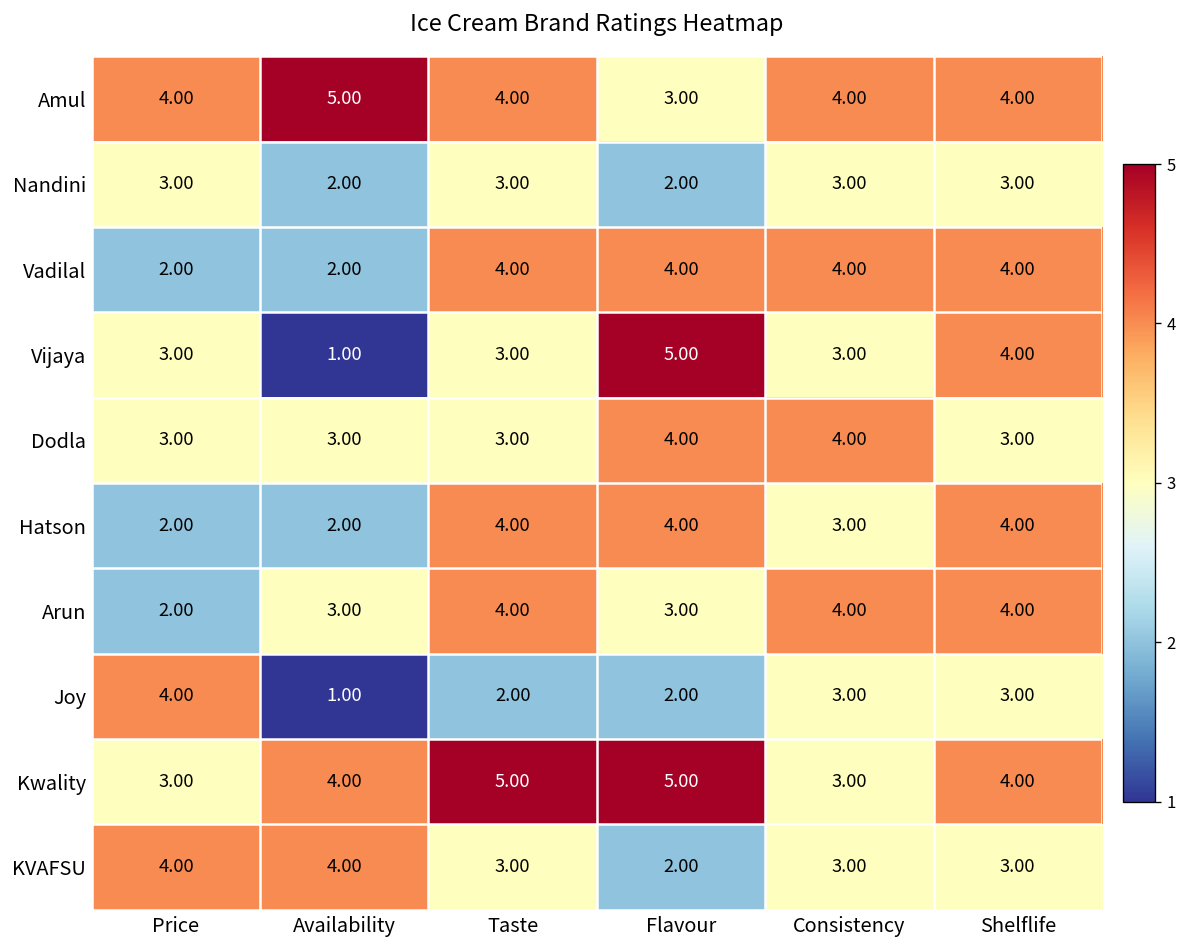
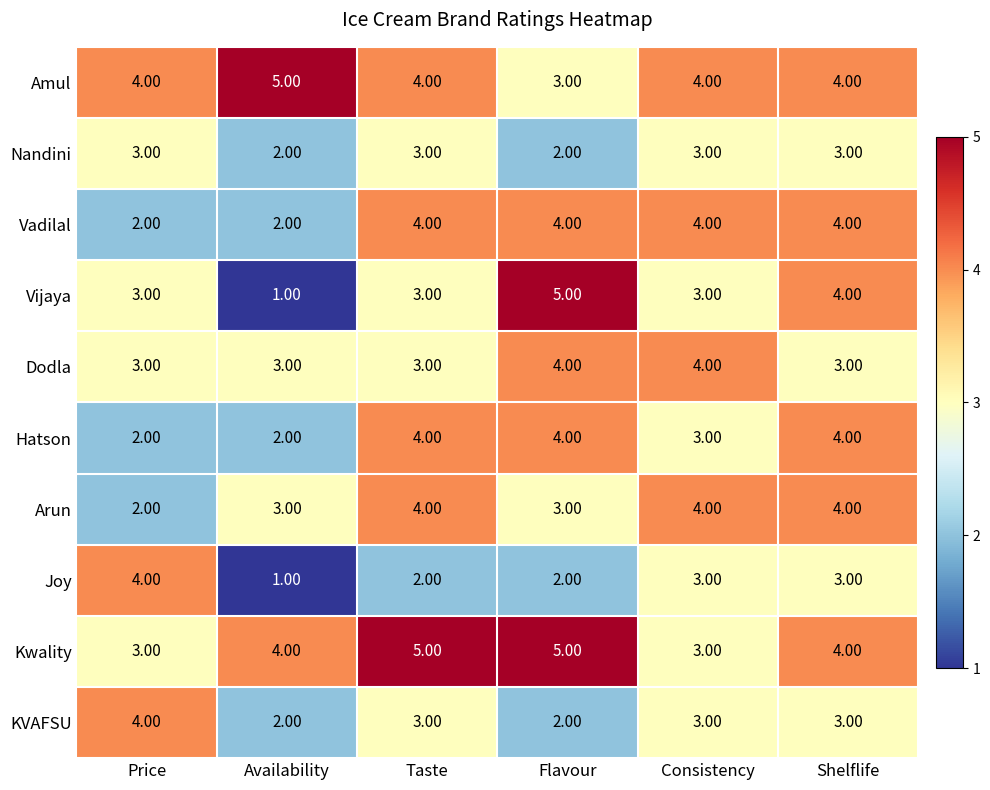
  {
    "Amul": {
      "Price": 4.00,
      "Availability": 5.00,
      "Taste": 4.00,
      "Flavour": 3.00,
      "Consistency": 4.00,
      "Shelflife": 4.00
    },
    "Nandini": {
      "Price": 3.00,
      "Availability": 2.00,
      "Taste": 3.00,
      "Flavour": 2.00,
      "Consistency": 3.00,
      "Shelflife": 3.00
    },
    "Vadilal": {
      "Price": 2.00,
      "Availability": 2.00,
      "Taste": 4.00,
      "Flavour": 4.00,
      "Consistency": 4.00,
      "Shelflife": 4.00
    },
    "Vijaya": {
      "Price": 3.00,
      "Availability": 1.00,
      "Taste": 3.00,
      "Flavour": 5.00,
      "Consistency": 3.00,
      "Shelflife": 4.00
    },
    "Dodla": {
      "Price": 3.00,
      "Availability": 3.00,
      "Taste": 3.00,
      "Flavour": 4.00,
      "Consistency": 4.00,
      "Shelflife": 3.00
    },
    "Hatson": {
      "Price": 2.00,
      "Availability": 2.00,
      "Taste": 4.00,
      "Flavour": 4.00,
      "Consistency": 3.00,
      "Shelflife": 4.00
    },
    "Arun": {
      "Price": 2.00,
      "Availability": 3.00,
      "Taste": 4.00,
      "Flavour": 3.00,
      "Consistency": 4.00,
      "Shelflife": 4.00
    },
    "Joy": {
      "Price": 4.00,
      "Availability": 1.00,
      "Taste": 2.00,
      "Flavour": 2.00,
      "Consistency": 3.00,
      "Shelflife": 3.00
    },
    "Kwality": {
      "Price": 3.00,
      "Availability": 4.00,
      "Taste": 5.00,
      "Flavour": 5.00,
      "Consistency": 3.00,
      "Shelflife": 4.00
    },
    "KVAFSU": {
      "Price": 4.00,
-     "Availability": 4.00,
+     "Availability": 2.00,
      "Taste": 3.00,
      "Flavour": 2.00,
      "Consistency": 3.00,
      "Shelflife": 3.00
    }
  }
